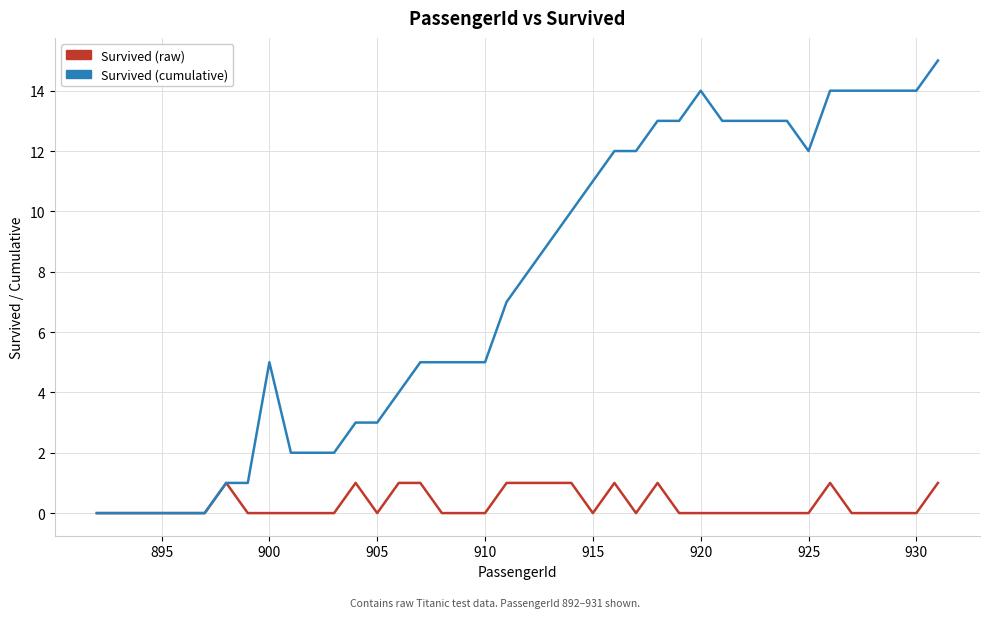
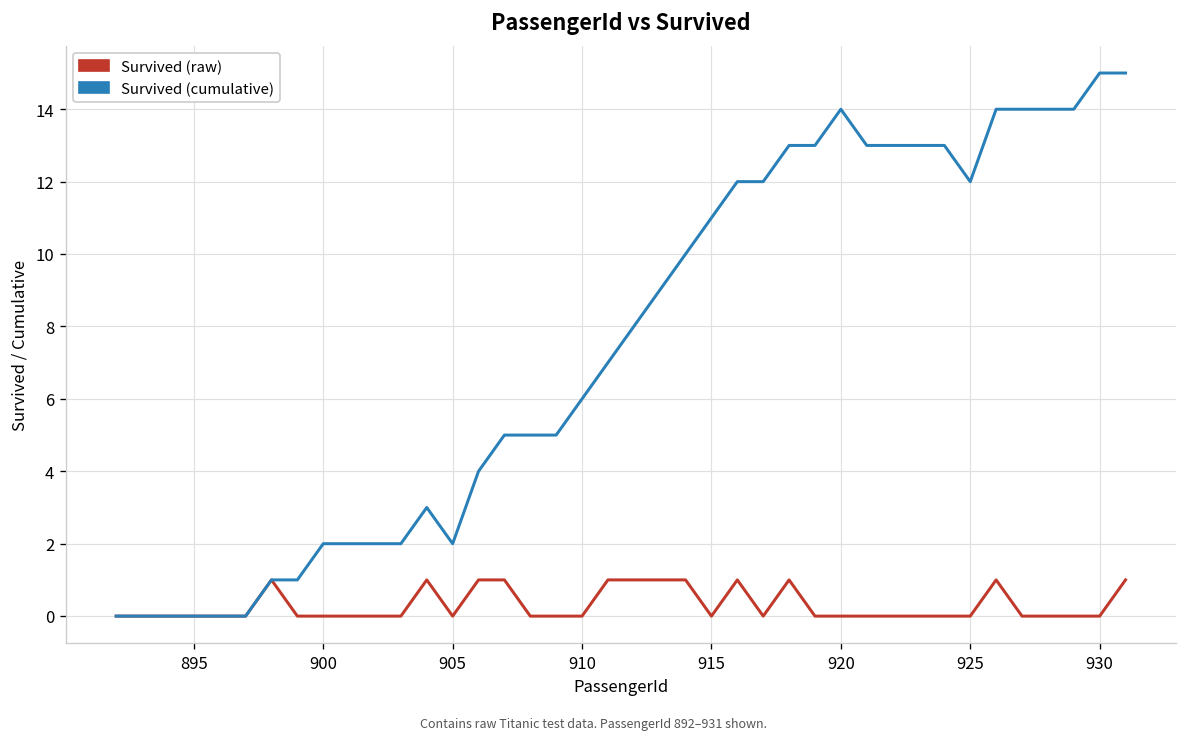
  {
    "Survived (raw)": {
      "900": 0,
      "905": 0,
      "910": 0,
      "915": 0,
      "920": 0,
      "925": 0,
      "930": 0
    },
    "Survived (cumulative)": {
-     "900": 5,
-     "905": 3,
-     "910": 5,
+     "900": 2,
+     "905": 2,
+     "910": 6,
      "915": 11,
      "920": 14,
      "925": 12,
-     "930": 14
+     "930": 15
    }
  }
